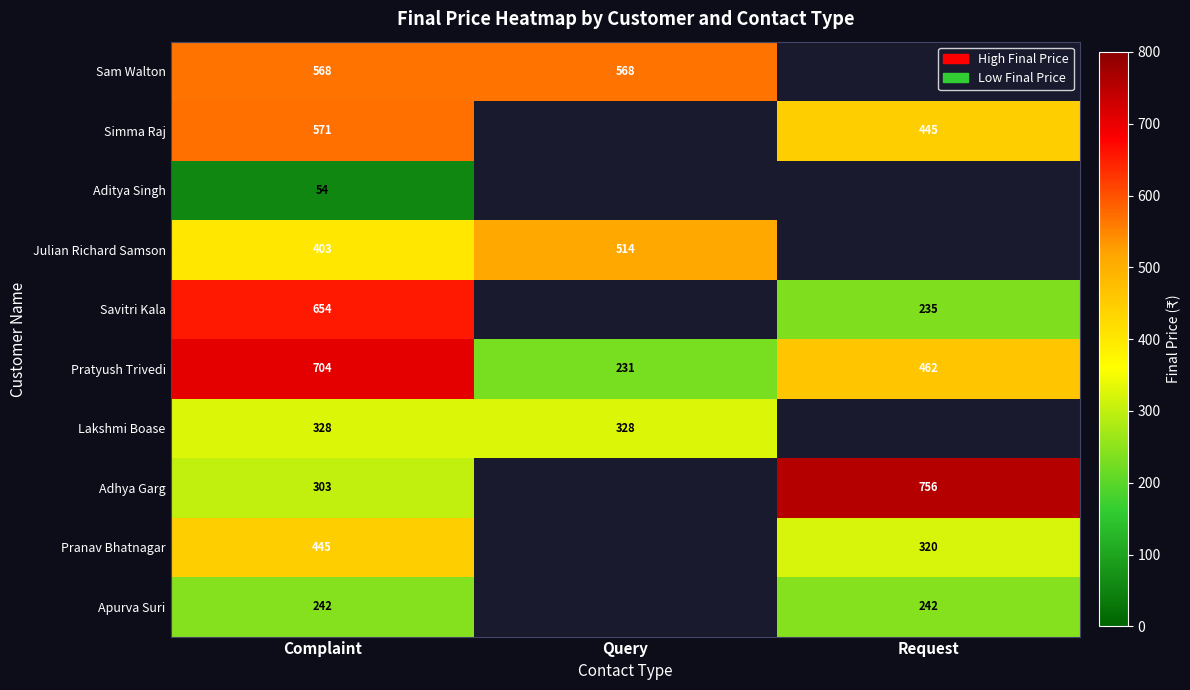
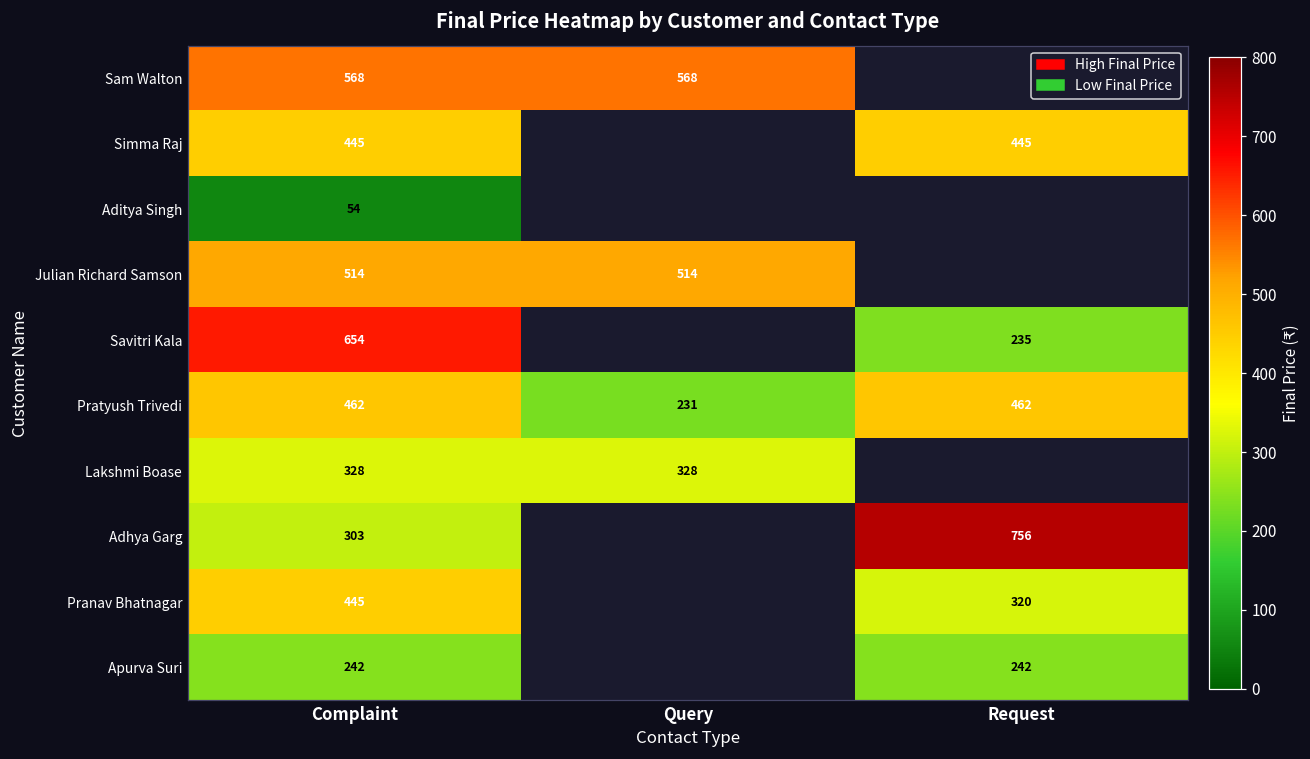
  {
    "Sam Walton": {
      "Complaint": 568,
      "Query": 568
    },
    "Simma Raj": {
-     "Complaint": 571,
+     "Complaint": 445,
      "Request": 445
    },
    "Aditya Singh": {
      "Complaint": 54
    },
    "Julian Richard Samson": {
-     "Complaint": 403,
+     "Complaint": 514,
      "Query": 514
    },
    "Savitri Kala": {
      "Complaint": 654,
      "Request": 235
    },
    "Pratyush Trivedi": {
-     "Complaint": 704,
+     "Complaint": 462,
      "Query": 231,
      "Request": 462
    },
    "Lakshmi Boase": {
      "Complaint": 328,
      "Query": 328
    },
    "Adhya Garg": {
      "Complaint": 303,
      "Request": 756
    },
    "Pranav Bhatnagar": {
      "Complaint": 445,
      "Request": 320
    },
    "Apurva Suri": {
      "Complaint": 242,
      "Request": 242
    }
  }
